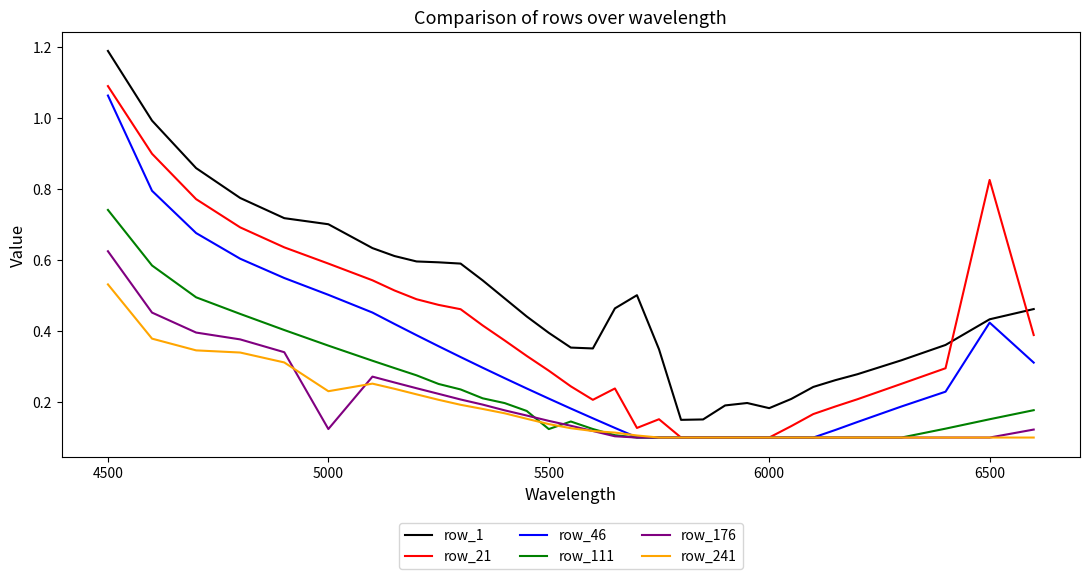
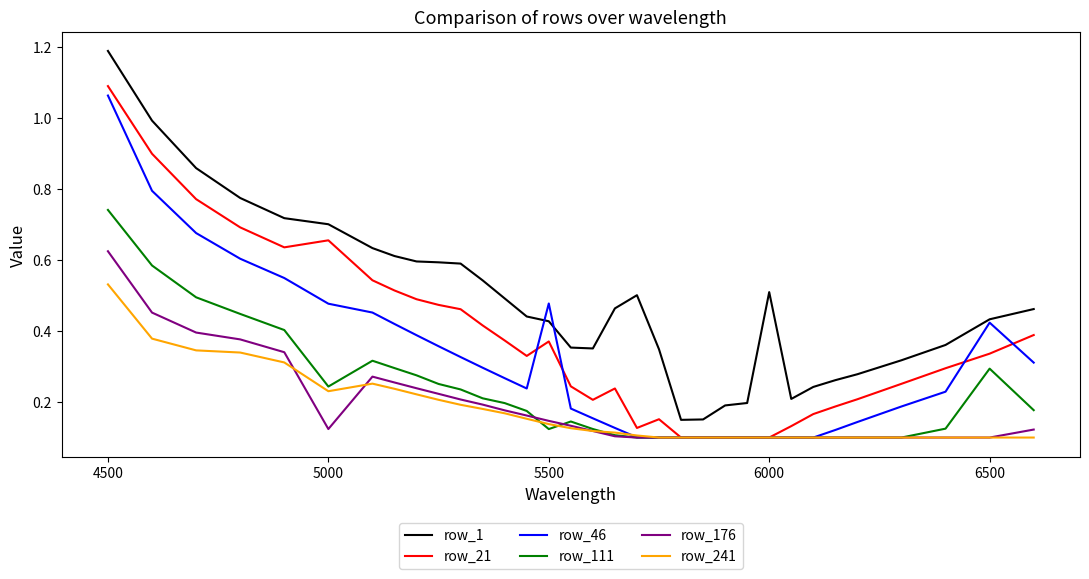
  {
    "row_1": {
      "4500": 1.19,
      "5000": 0.70,
-     "5500": 0.40,
-     "6000": 0.18,
+     "5500": 0.43,
+     "6000": 0.51,
      "6500": 0.43
    },
    "row_21": {
      "4500": 1.09,
-     "5000": 0.59,
-     "5500": 0.29,
-     "6500": 0.83
+     "5000": 0.66,
+     "5500": 0.37,
+     "6500": 0.34
    },
    "row_46": {
      "4500": 1.06,
-     "5000": 0.50,
-     "5500": 0.21,
+     "5000": 0.48,
+     "5500": 0.48,
      "6500": 0.42
    },
    "row_111": {
      "4500": 0.74,
-     "5000": 0.36,
+     "5000": 0.24,
      "5500": 0.12,
-     "6500": 0.15
+     "6500": 0.29
    },
    "row_176": {
      "4500": 0.63,
      "5000": 0.12,
      "5500": 0.15
    },
    "row_241": {
      "4500": 0.53,
      "5000": 0.23,
      "5500": 0.14
    }
  }
